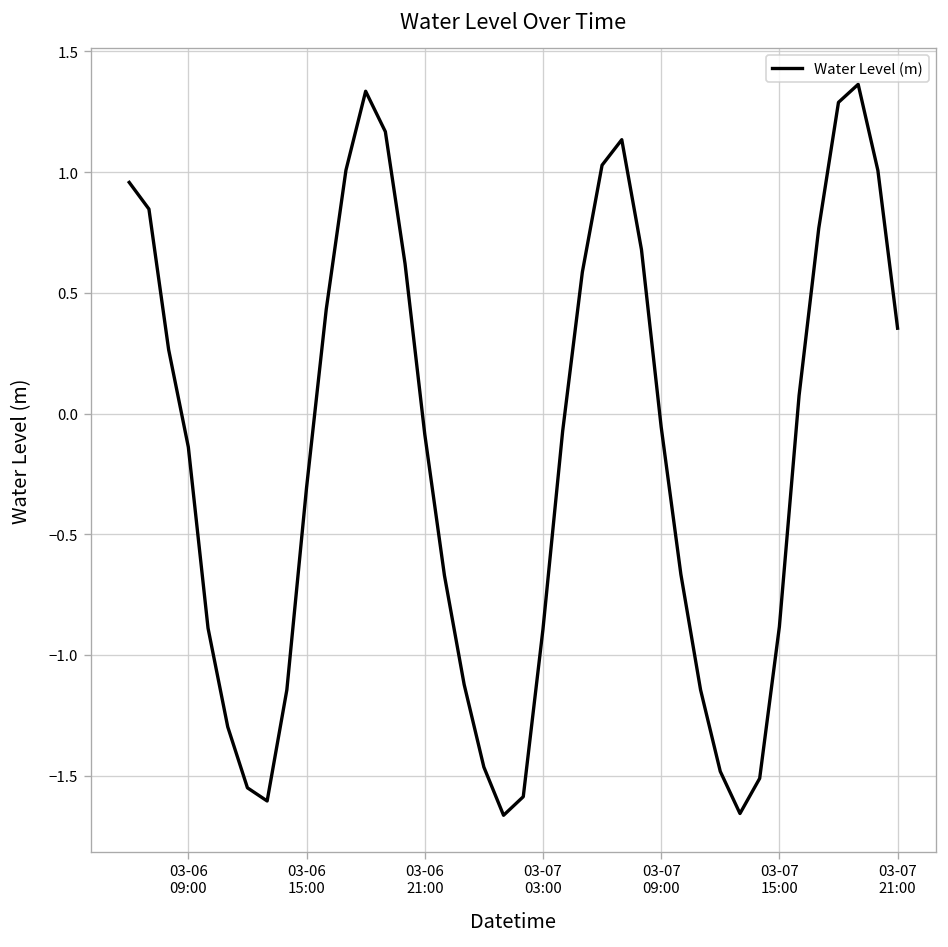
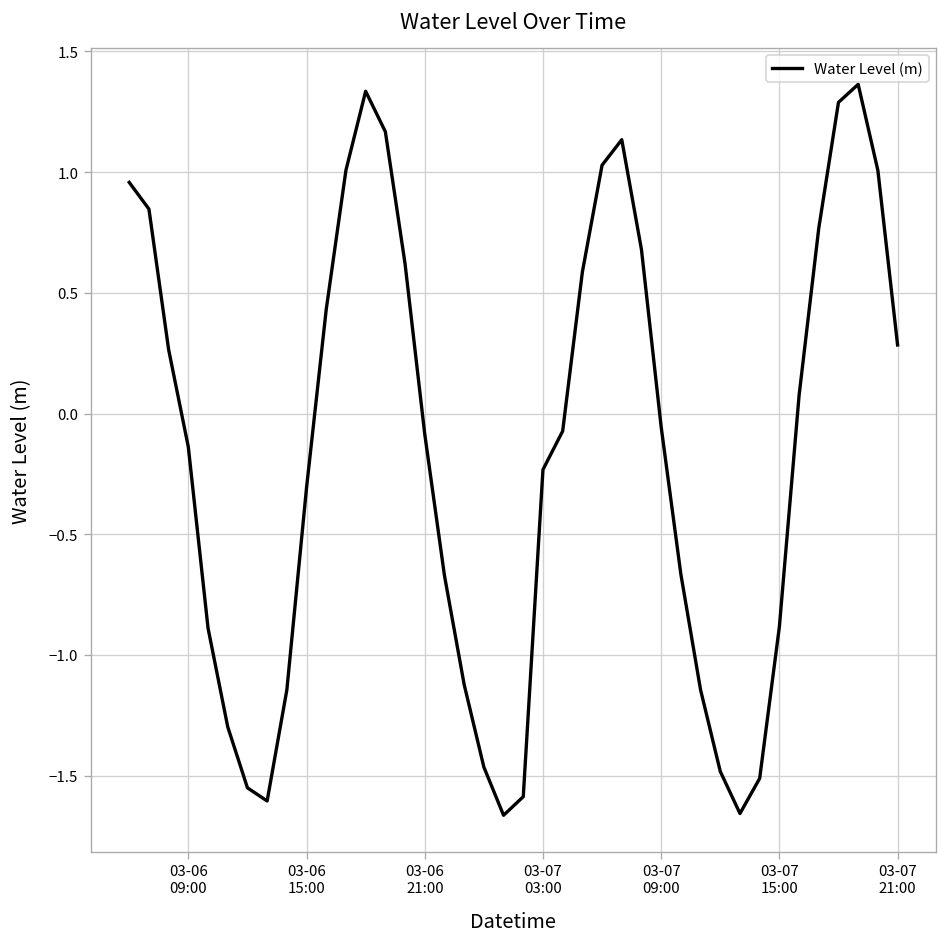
  {
    "03-06 09:00": -0.14,
    "03-06 15:00": -0.31,
    "03-06 21:00": -0.09,
-   "03-07 03:00": -0.89,
+   "03-07 03:00": -0.23,
    "03-07 09:00": -0.06,
    "03-07 15:00": -0.88,
-   "03-07 21:00": 0.35
+   "03-07 21:00": 0.28
  }
